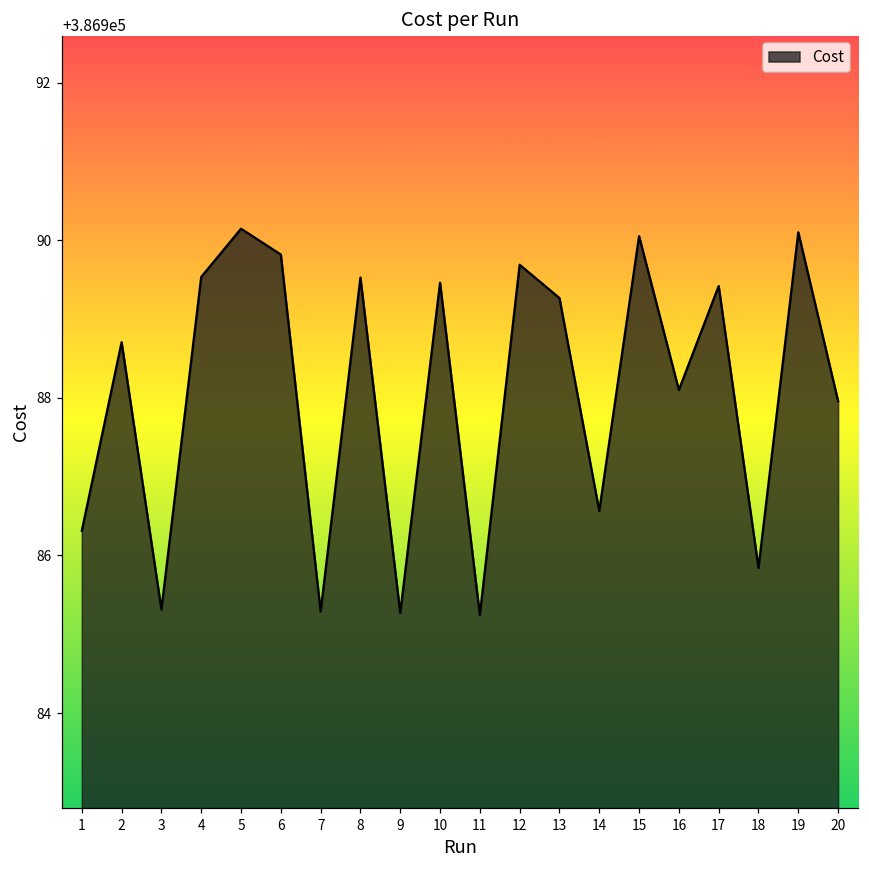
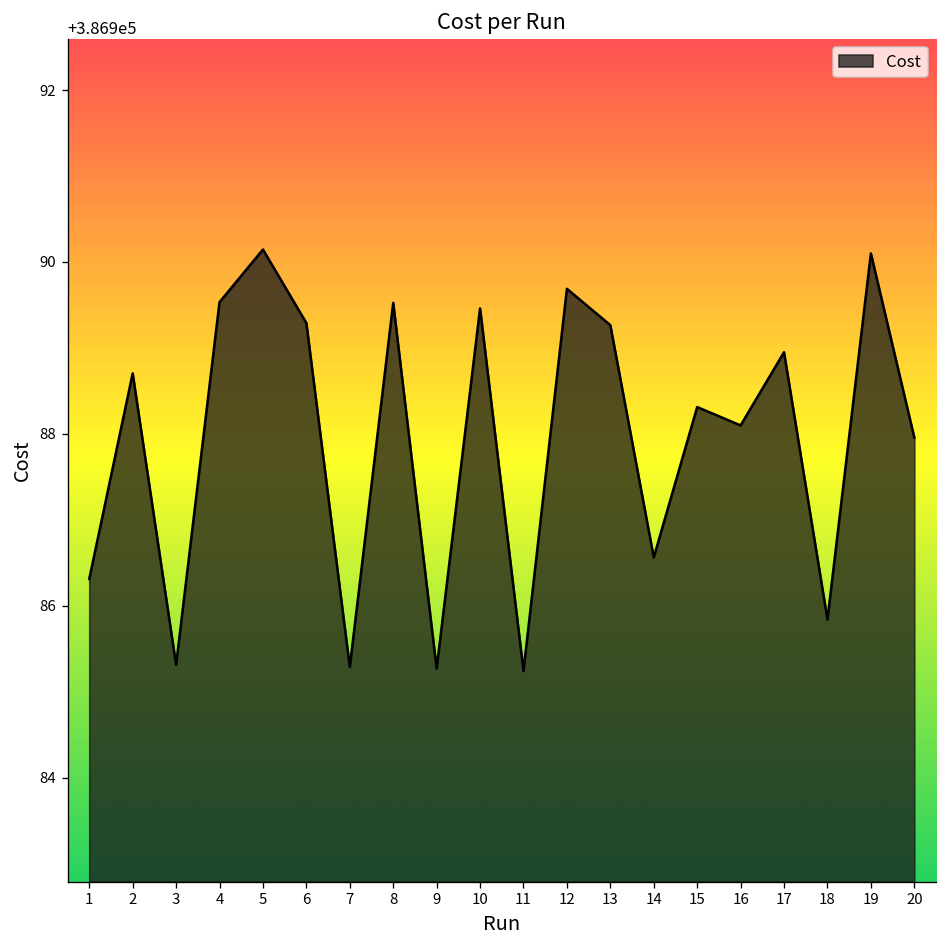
  {
    "1": 386986.3,
    "2": 386988.7,
    "3": 386985.3,
    "4": 386989.5,
    "5": 386990.1,
-   "6": 386989.8,
+   "6": 386989.3,
    "7": 386985.3,
    "8": 386989.5,
    "9": 386985.3,
    "10": 386989.5,
    "11": 386985.2,
    "12": 386989.7,
    "13": 386989.3,
    "14": 386986.6,
-   "15": 386990.0,
+   "15": 386988.3,
    "16": 386988.1,
-   "17": 386989.4,
+   "17": 386989.0,
    "18": 386985.8,
    "19": 386990.1,
    "20": 386988.0
  }
